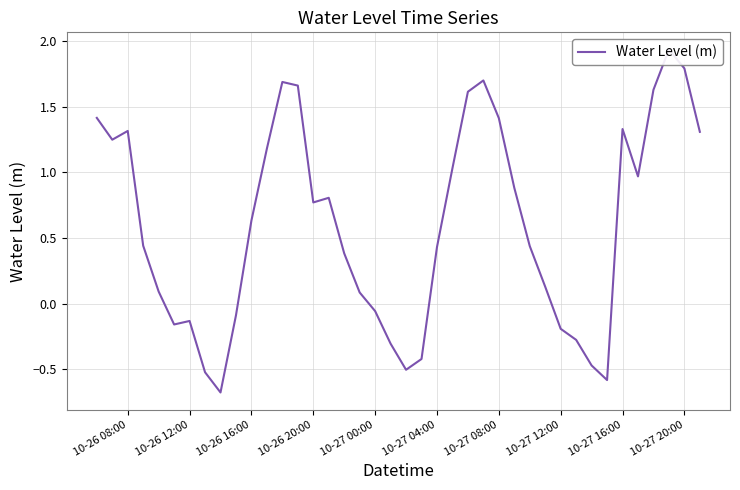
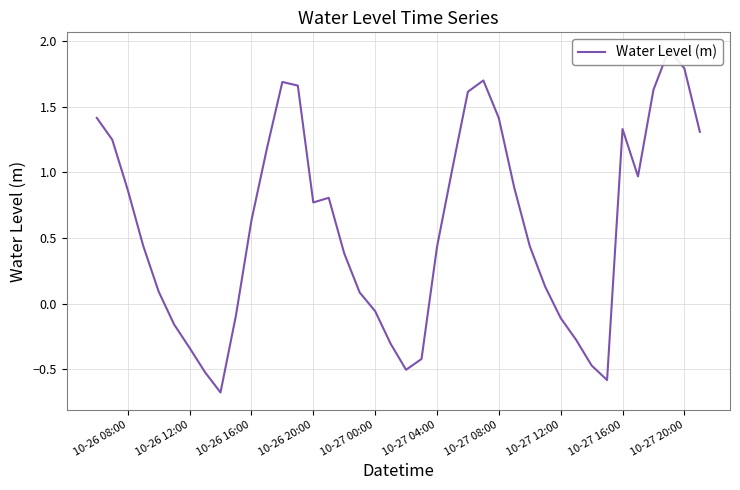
  {
-   "10-26 08:00": 1.31,
-   "10-26 12:00": -0.13,
+   "10-26 08:00": 0.87,
+   "10-26 12:00": -0.34,
    "10-26 16:00": 0.63,
    "10-26 20:00": 0.77,
    "10-27 00:00": -0.06,
    "10-27 04:00": 0.43,
    "10-27 08:00": 1.41,
-   "10-27 12:00": -0.19,
+   "10-27 12:00": -0.11,
    "10-27 16:00": 1.33,
    "10-27 20:00": 1.79
  }
